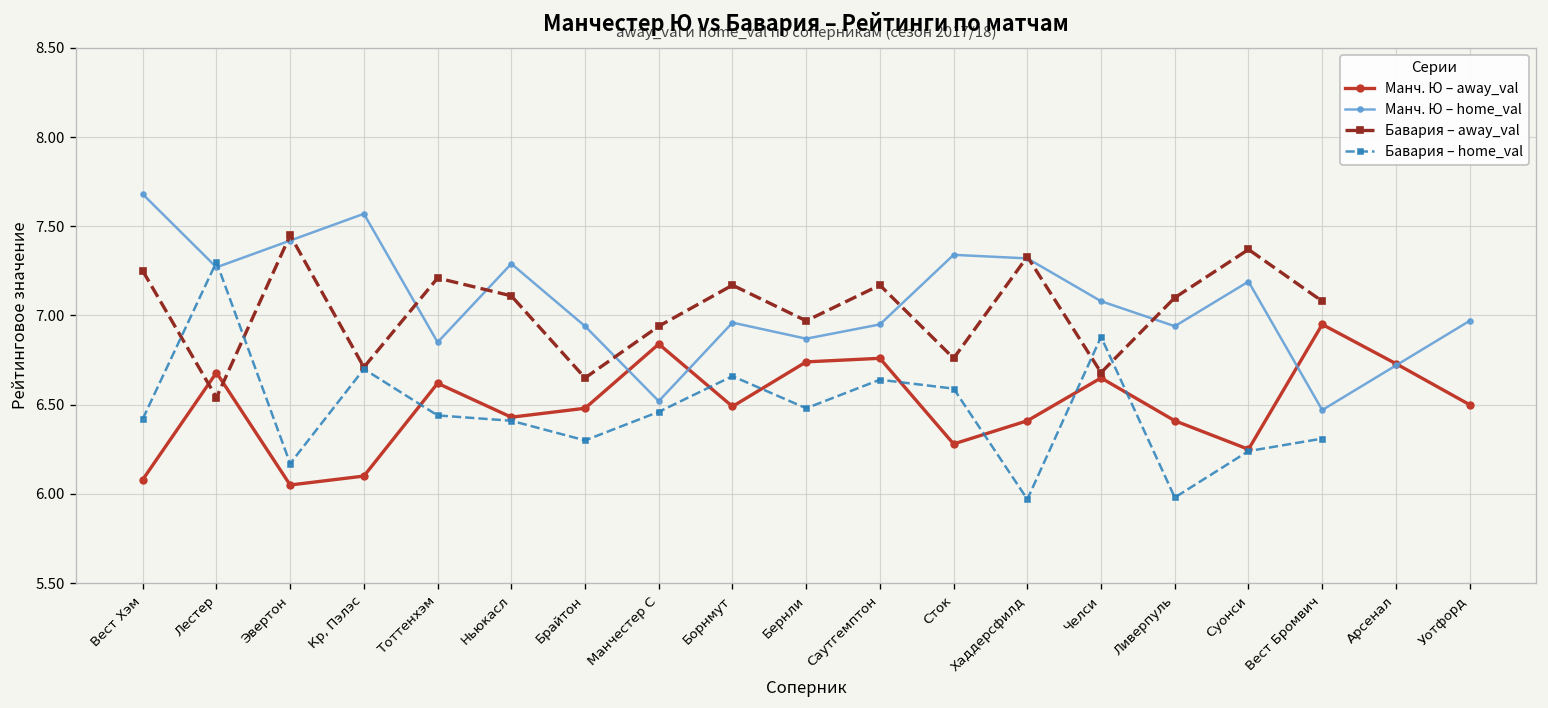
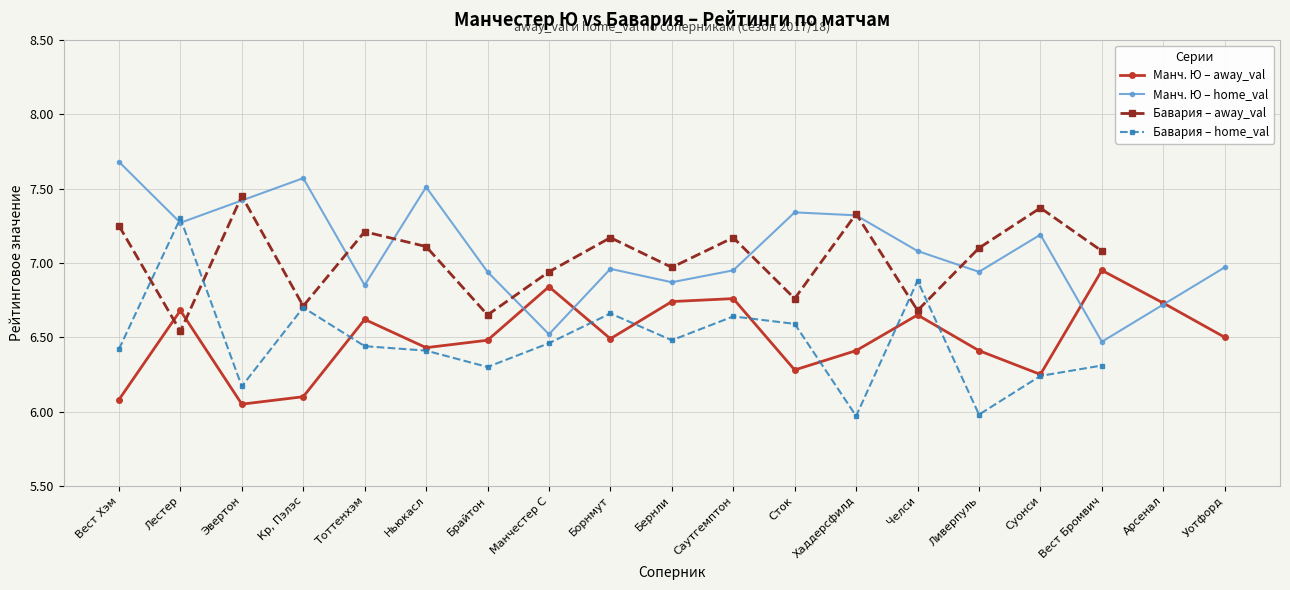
  {
    "Манч. Ю – home_val": {
      "Вест Хэм": 7.68,
      "Лестер": 7.27,
      "Эвертон": 7.42,
      "Кр, Пэлэс": 7.57,
      "Тоттенхэм": 6.85,
-     "Ньюкасл": 7.29,
+     "Ньюкасл": 7.51,
      "Брайтон": 6.94,
      "Манчестер С": 6.52,
      "Борнмут": 6.96,
      "Бернли": 6.87,
      "Саутгемптон": 6.95,
      "Сток": 7.34,
      "Челси": 7.08,
      "Ливерпуль": 6.94,
      "Суонси": 7.19,
      "Вест Бромвич": 6.47,
      "Уотфорд": 6.97
    },
    "Бавария – home_val": {
      "Вест Хэм": 6.42,
      "Лестер": 7.30,
      "Эвертон": 6.17,
      "Тоттенхэм": 6.44,
      "Ньюкасл": 6.41,
      "Брайтон": 6.30,
      "Манчестер С": 6.46,
      "Борнмут": 6.66,
      "Бернли": 6.48,
      "Саутгемптон": 6.64,
      "Сток": 6.59,
      "Хаддерсфилд": 5.97,
      "Челси": 6.88,
      "Ливерпуль": 5.98,
      "Вест Бромвич": 6.31
    }
  }
